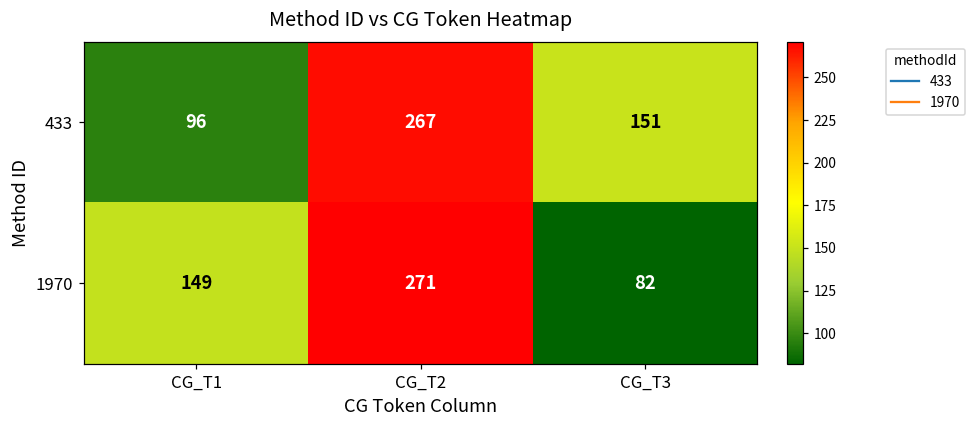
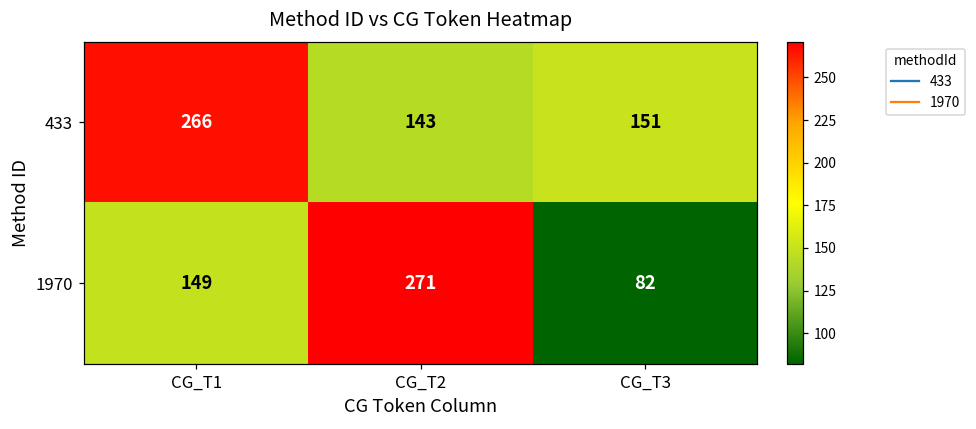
  {
    "433": {
-     "CG_T1": 96,
-     "CG_T2": 267,
+     "CG_T1": 266,
+     "CG_T2": 143,
      "CG_T3": 151
    },
    "1970": {
      "CG_T1": 149,
      "CG_T2": 271,
      "CG_T3": 82
    }
  }
